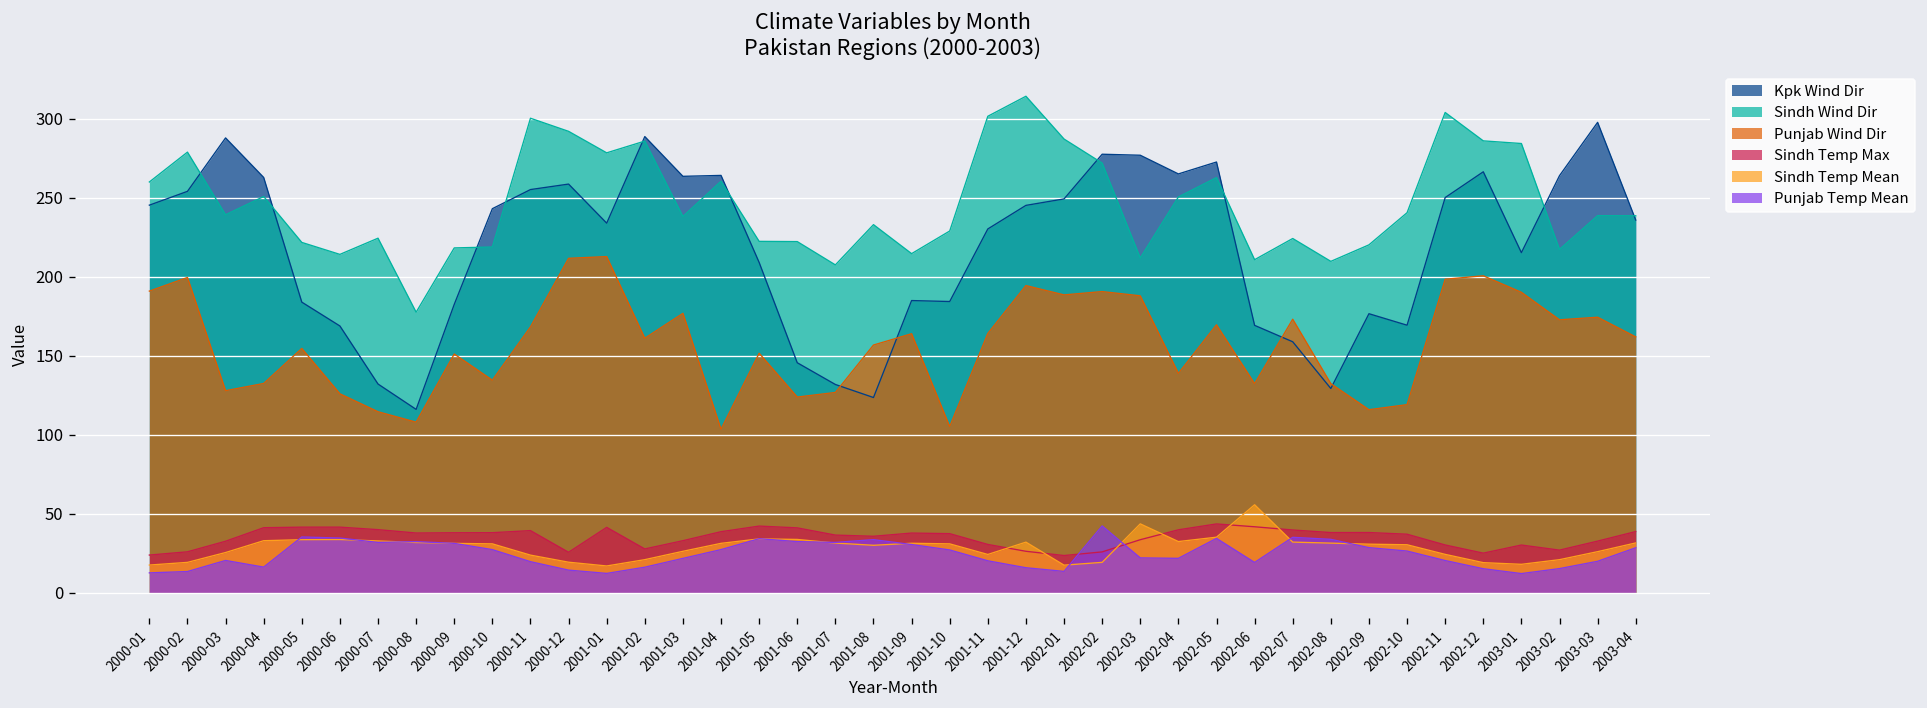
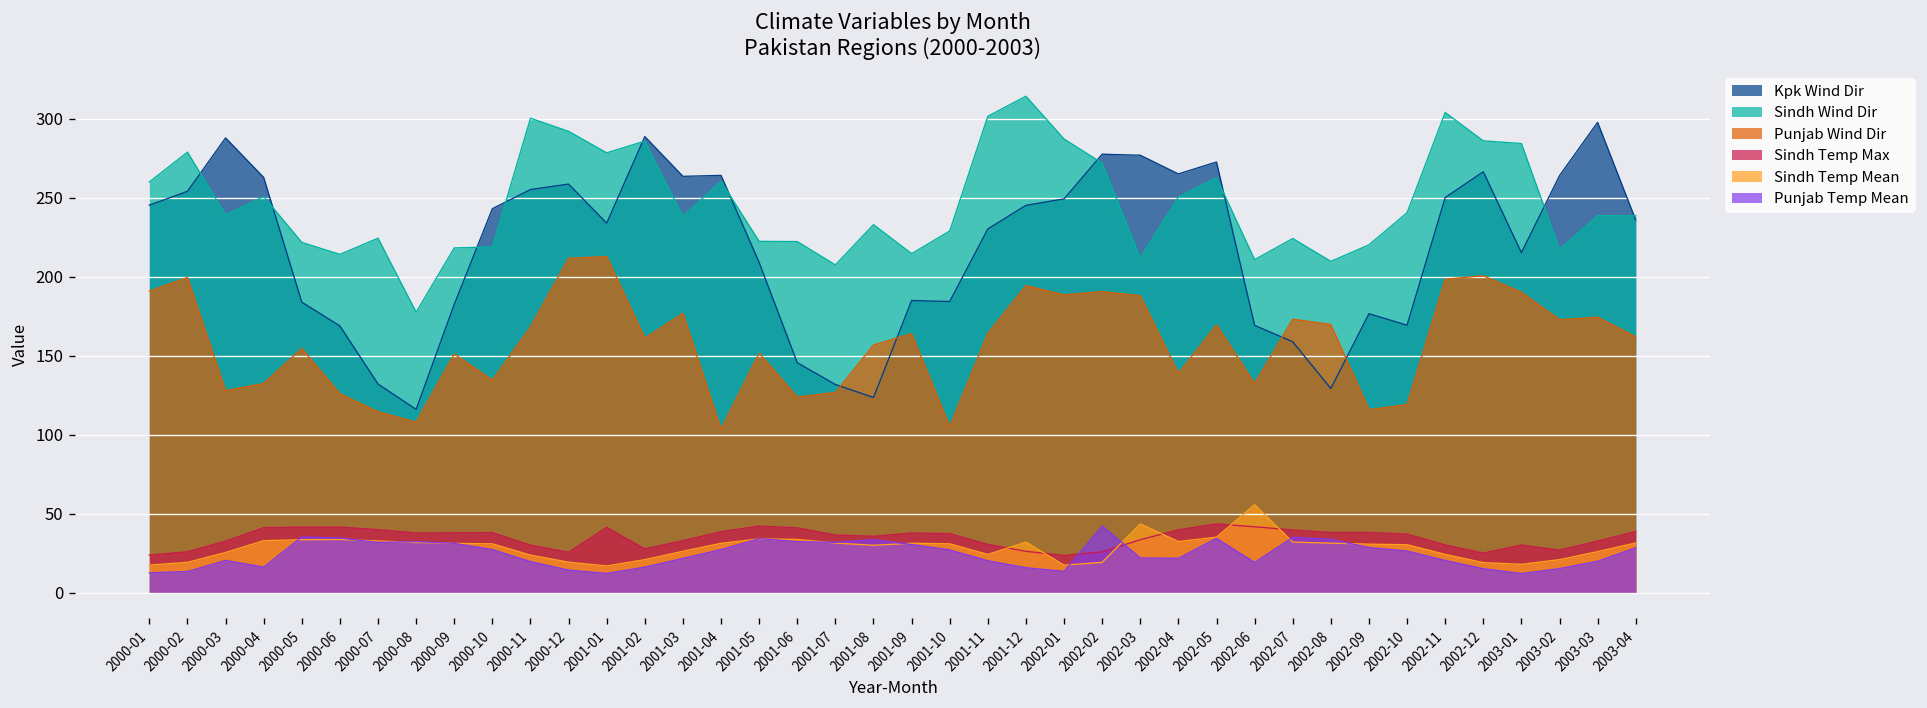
  {
    "Punjab Wind Dir": {
      "2000-01": 191,
      "2000-02": 200,
      "2000-03": 128,
      "2000-04": 133,
      "2000-05": 155,
      "2000-06": 126,
      "2000-07": 115,
      "2000-08": 108,
      "2000-09": 151,
      "2000-10": 135,
      "2000-11": 168,
      "2000-12": 212,
      "2001-01": 213,
      "2001-02": 161,
      "2001-03": 177,
      "2001-04": 104,
      "2001-05": 152,
      "2001-06": 124,
      "2001-07": 127,
      "2001-08": 157,
      "2001-09": 164,
      "2001-10": 105,
      "2001-11": 164,
      "2001-12": 194,
      "2002-01": 189,
      "2002-02": 191,
      "2002-03": 188,
      "2002-04": 139,
      "2002-05": 170,
      "2002-06": 132,
      "2002-07": 173,
-     "2002-08": 132,
+     "2002-08": 170,
      "2002-09": 116,
      "2002-10": 119,
      "2002-11": 199,
      "2002-12": 201,
      "2003-01": 190,
      "2003-02": 173,
      "2003-03": 174,
      "2003-04": 162
    },
    "Sindh Temp Max": {
      "2000-01": 24,
      "2000-02": 26,
      "2000-03": 33,
      "2000-04": 41,
      "2000-05": 42,
      "2000-06": 42,
      "2000-07": 40,
      "2000-08": 38,
      "2000-09": 38,
      "2000-10": 38,
-     "2000-11": 39,
+     "2000-11": 30,
      "2000-12": 26,
      "2001-01": 41,
      "2001-02": 28,
      "2001-03": 33,
      "2001-04": 39,
      "2001-05": 42,
      "2001-06": 41,
      "2001-07": 37,
      "2001-08": 36,
      "2001-09": 38,
      "2001-10": 37,
      "2001-11": 31,
      "2001-12": 26,
      "2002-01": 24,
      "2002-02": 26,
      "2002-03": 34,
      "2002-04": 40,
      "2002-05": 44,
      "2002-06": 42,
      "2002-07": 40,
      "2002-08": 38,
      "2002-09": 38,
      "2002-10": 37,
      "2002-11": 30,
      "2002-12": 25,
      "2003-01": 30,
      "2003-02": 27,
      "2003-03": 33,
      "2003-04": 39
    }
  }
